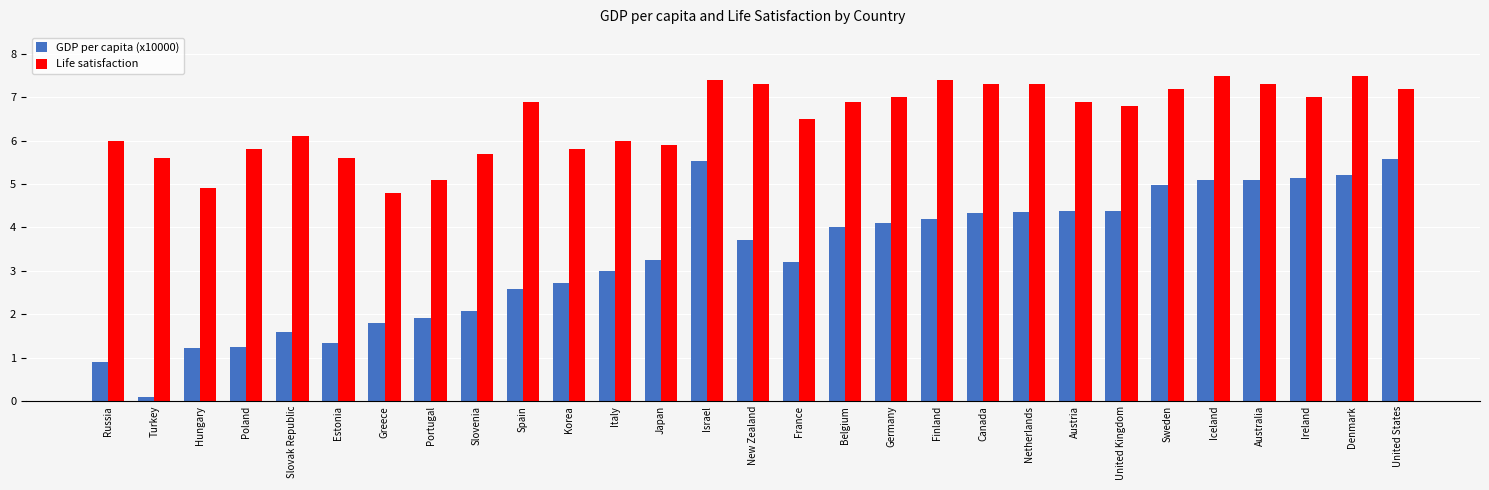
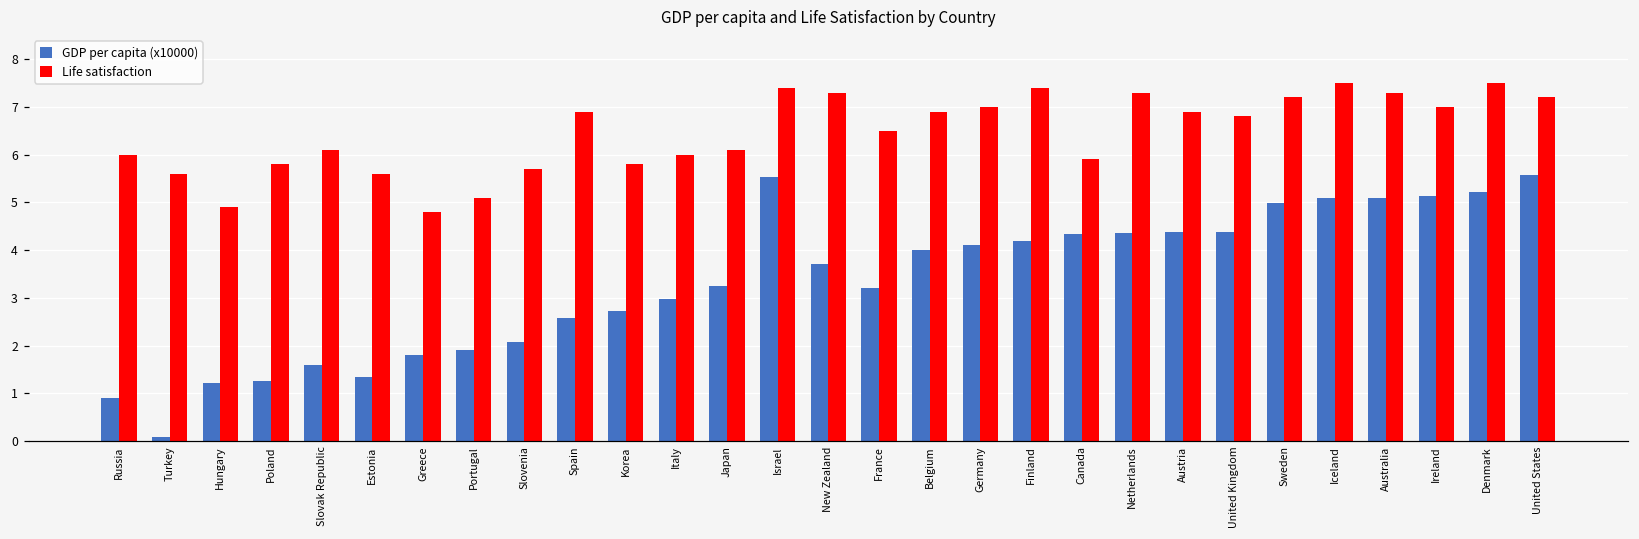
  {
    "GDP per capita (x10000)": {
      "Russia": 0.9,
      "Turkey": 0.1,
      "Hungary": 1.2,
      "Poland": 1.2,
      "Slovak Republic": 1.6,
      "Estonia": 1.3,
      "Greece": 1.8,
      "Portugal": 1.9,
      "Slovenia": 2.1,
      "Spain": 2.6,
      "Korea": 2.7,
      "Italy": 3.0,
      "Japan": 3.2,
      "Israel": 5.5,
      "New Zealand": 3.7,
      "France": 3.2,
      "Belgium": 4.0,
      "Germany": 4.1,
      "Finland": 4.2,
      "Canada": 4.3,
      "Netherlands": 4.4,
      "Austria": 4.4,
      "United Kingdom": 4.4,
      "Sweden": 5.0,
      "Iceland": 5.1,
      "Australia": 5.1,
      "Ireland": 5.1,
      "Denmark": 5.2,
      "United States": 5.6
    },
    "Life satisfaction": {
      "Russia": 6.0,
      "Turkey": 5.6,
      "Hungary": 4.9,
      "Poland": 5.8,
      "Slovak Republic": 6.1,
      "Estonia": 5.6,
      "Greece": 4.8,
      "Portugal": 5.1,
      "Slovenia": 5.7,
      "Spain": 6.9,
      "Korea": 5.8,
      "Italy": 6.0,
-     "Japan": 5.9,
+     "Japan": 6.1,
      "Israel": 7.4,
      "New Zealand": 7.3,
      "France": 6.5,
      "Belgium": 6.9,
      "Germany": 7.0,
      "Finland": 7.4,
-     "Canada": 7.3,
+     "Canada": 5.9,
      "Netherlands": 7.3,
      "Austria": 6.9,
      "United Kingdom": 6.8,
      "Sweden": 7.2,
      "Iceland": 7.5,
      "Australia": 7.3,
      "Ireland": 7.0,
      "Denmark": 7.5,
      "United States": 7.2
    }
  }
